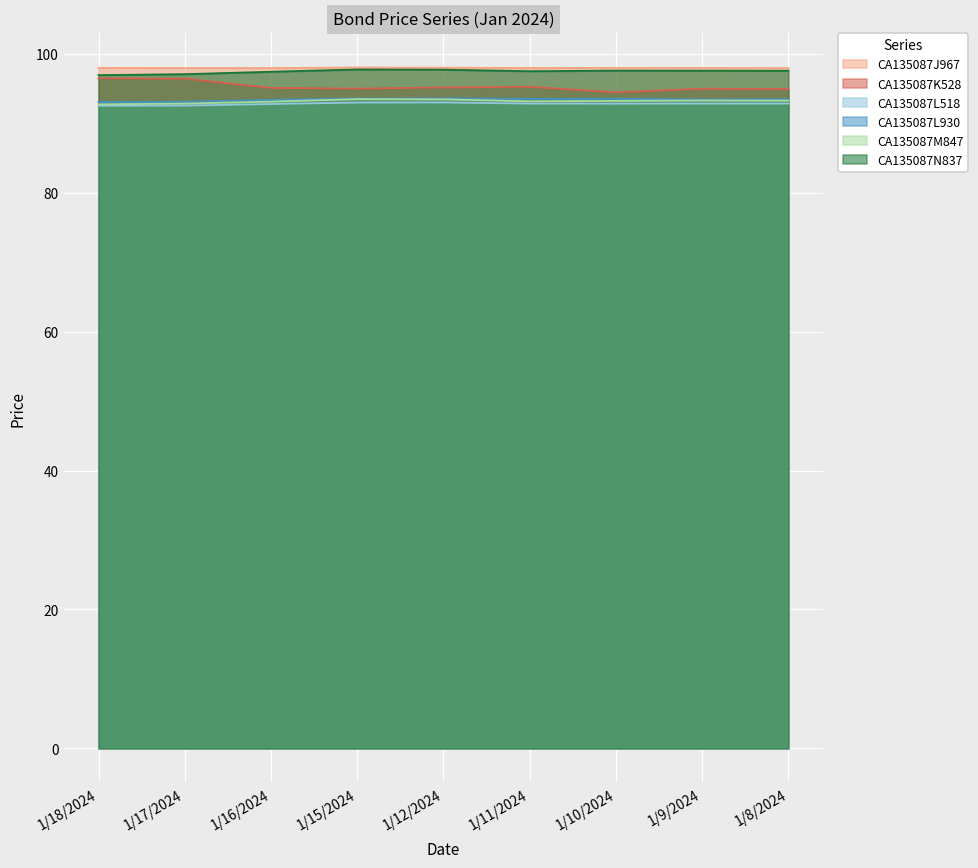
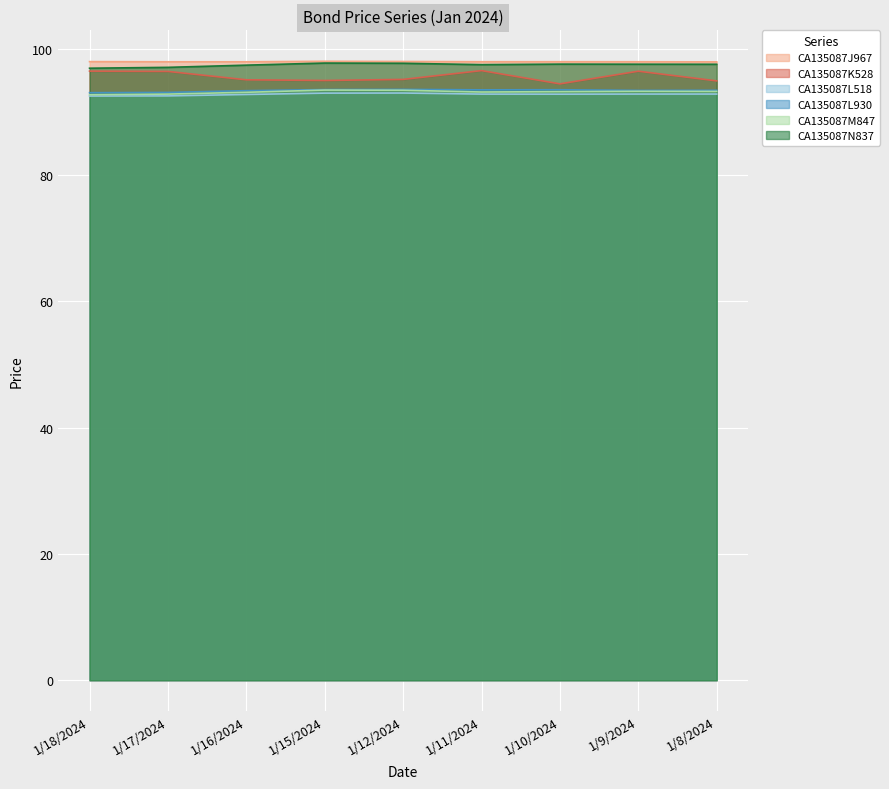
  {
    "CA135087J967": {
      "1/18/2024": 98,
      "1/17/2024": 98,
      "1/16/2024": 98,
      "1/11/2024": 98
    },
    "CA135087K528": {
      "1/18/2024": 96,
      "1/17/2024": 96,
      "1/16/2024": 95,
      "1/15/2024": 95,
      "1/12/2024": 95,
-     "1/11/2024": 95,
+     "1/11/2024": 97,
      "1/10/2024": 94,
-     "1/9/2024": 95,
+     "1/9/2024": 96,
      "1/8/2024": 95
    },
    "CA135087N837": {
      "1/18/2024": 97,
      "1/17/2024": 97,
      "1/16/2024": 97,
      "1/11/2024": 98
    }
  }
